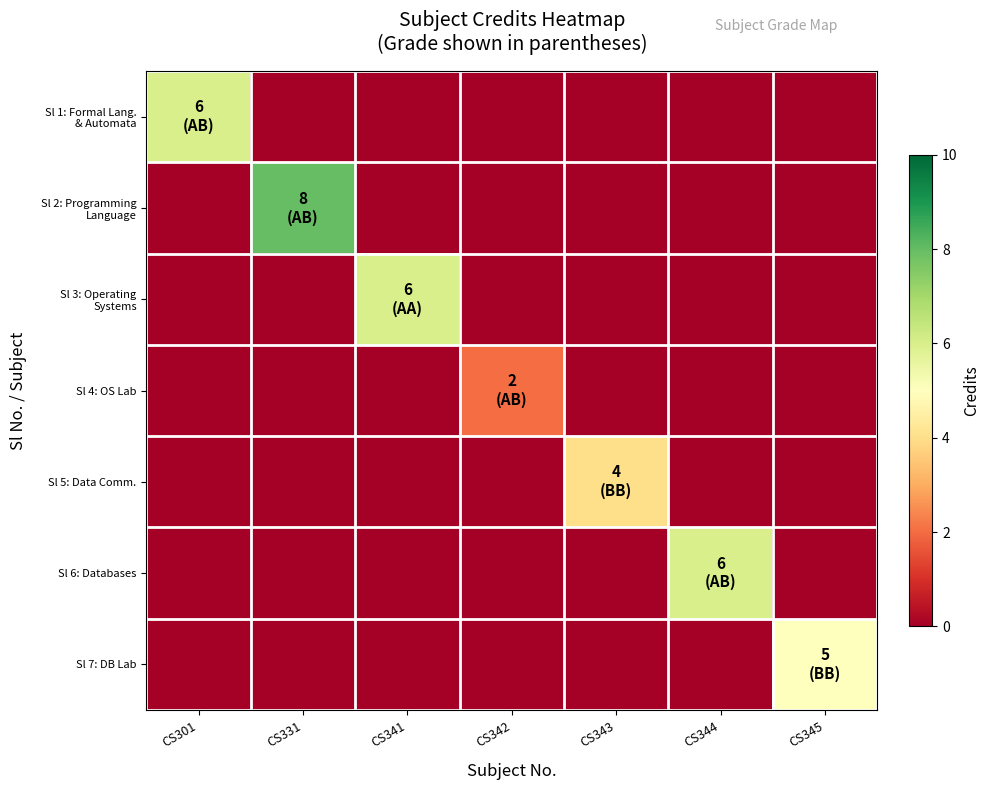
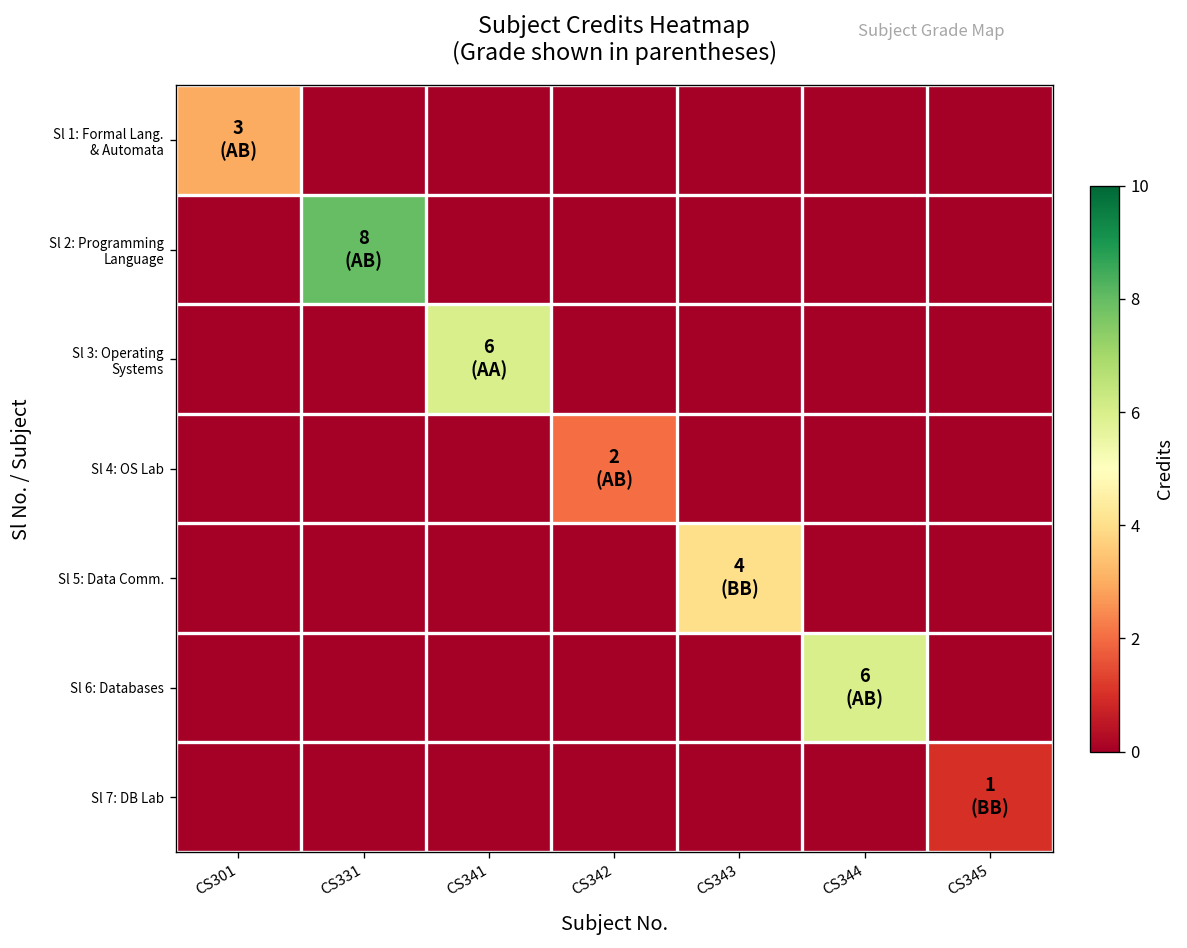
  {
    "Sl 1: Formal Lang. & Automata": {
-     "CS301": 6
+     "CS301": 3
    },
    "Sl 2: Programming Language": {
      "CS331": 8
    },
    "Sl 3: Operating Systems": {
      "CS341": 6
    },
    "Sl 4: OS Lab": {
      "CS342": 2
    },
    "Sl 5: Data Comm.": {
      "CS343": 4
    },
    "Sl 6: Databases": {
      "CS344": 6
    },
    "Sl 7: DB Lab": {
-     "CS345": 5
+     "CS345": 1
    }
  }
